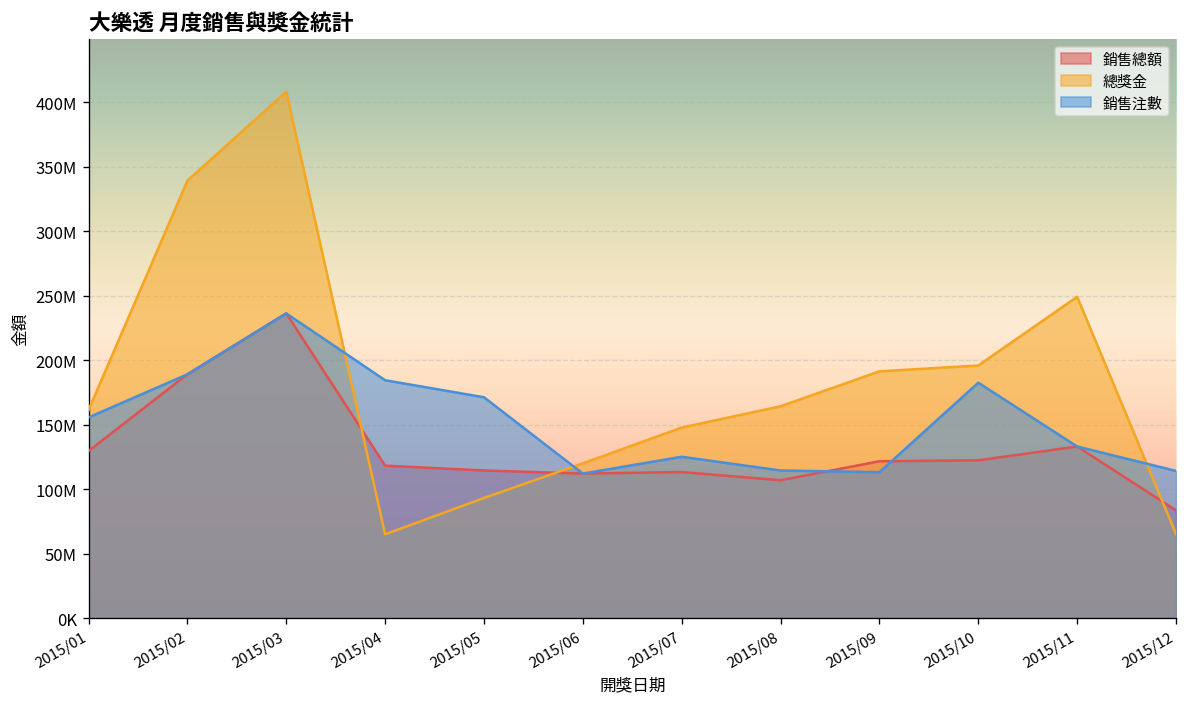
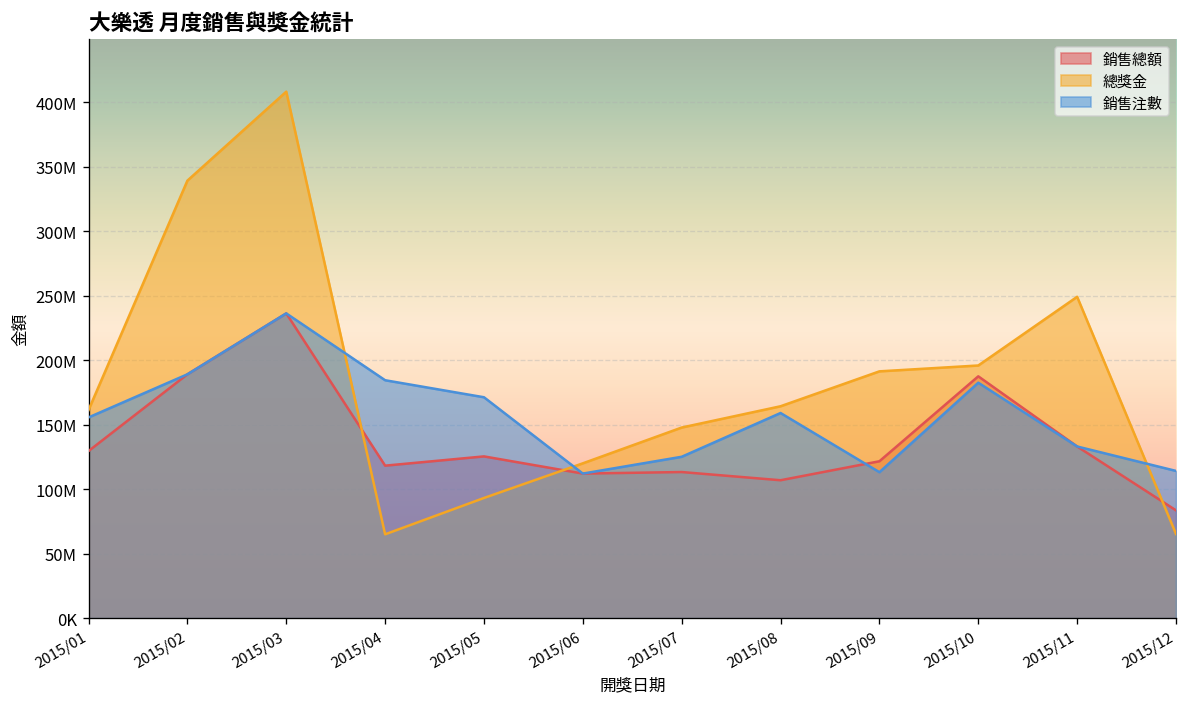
  {
    "銷售總額": {
      "2015/01": 130000000,
      "2015/04": 118000000,
-     "2015/05": 115000000,
+     "2015/05": 125000000,
      "2015/07": 113000000,
      "2015/08": 107000000,
      "2015/09": 122000000,
-     "2015/10": 122000000,
+     "2015/10": 188000000,
      "2015/12": 84000000
    },
    "總獎金": {
      "2015/01": 161000000,
      "2015/02": 339000000,
      "2015/03": 408000000,
      "2015/04": 65000000,
      "2015/05": 93000000,
      "2015/06": 120000000,
      "2015/07": 148000000,
      "2015/08": 164000000,
      "2015/09": 191000000,
      "2015/10": 196000000,
      "2015/11": 249000000,
      "2015/12": 65000000
    },
    "銷售注數": {
      "2015/01": 156000000,
      "2015/04": 185000000,
      "2015/05": 171000000,
      "2015/07": 125000000,
-     "2015/08": 115000000,
+     "2015/08": 159000000,
      "2015/09": 113000000,
      "2015/10": 183000000,
      "2015/12": 114000000
    }
  }
